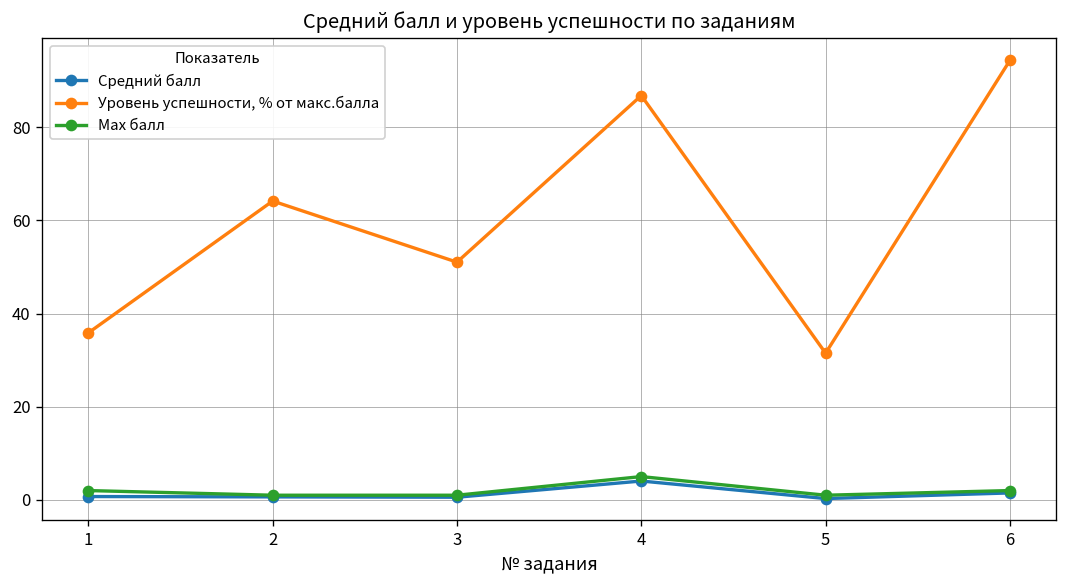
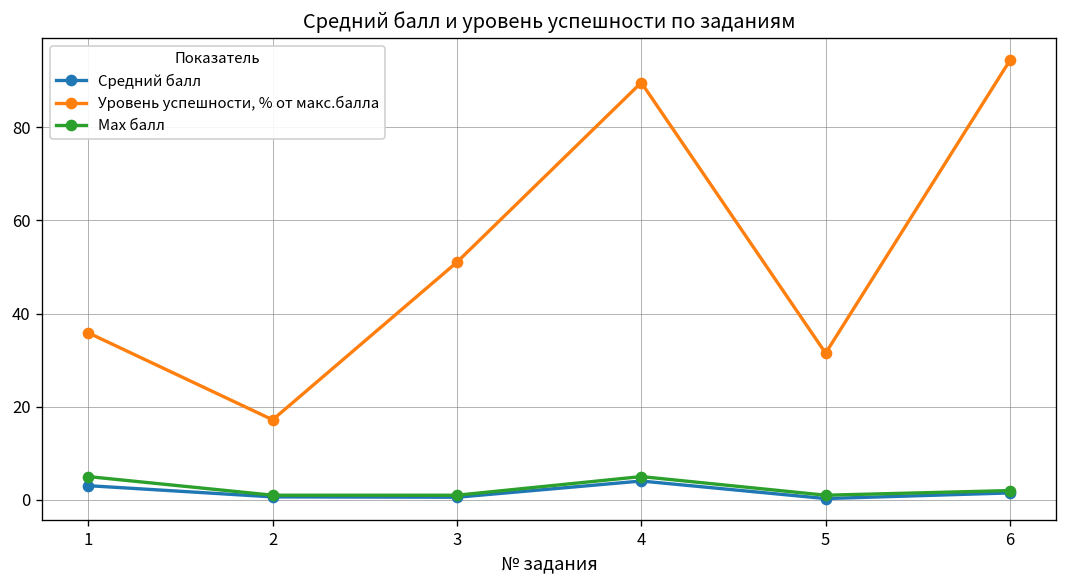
  {
    "Средний балл": {
-     "1": 1,
+     "1": 3,
      "4": 4,
      "5": 0
    },
    "Уровень успешности, % от макс.балла": {
      "1": 36,
-     "2": 64,
+     "2": 17,
      "3": 51,
-     "4": 87,
+     "4": 90,
      "5": 31,
      "6": 94
    },
    "Max балл": {
-     "1": 2,
+     "1": 5,
      "4": 5,
      "5": 1
    }
  }
